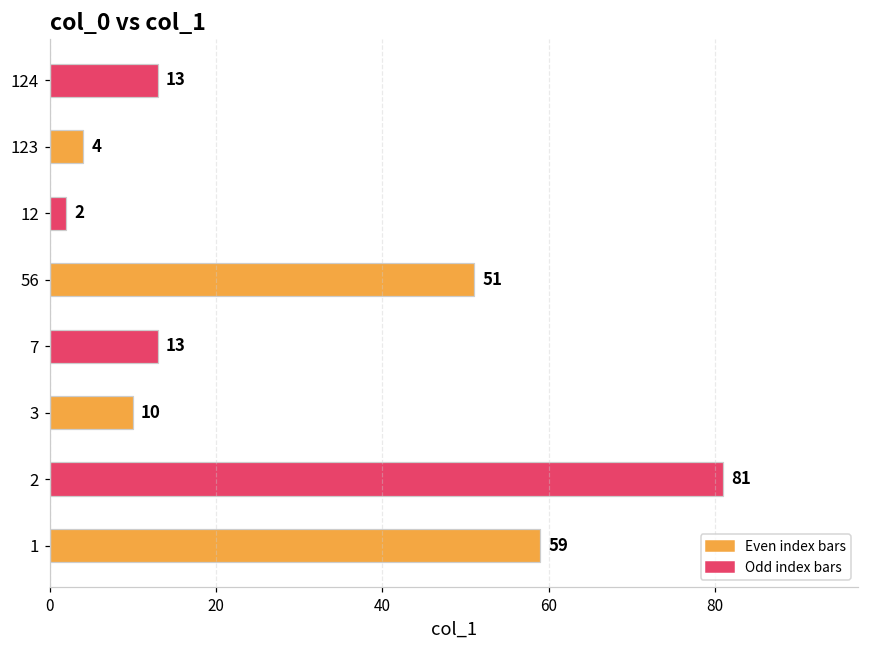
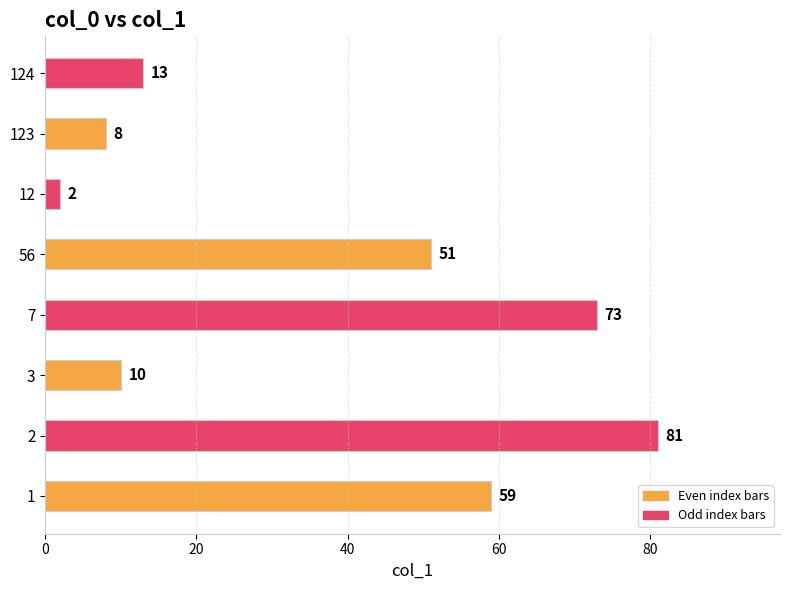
  {
    "124": 13,
-   "123": 4,
+   "123": 8,
    "12": 2,
    "56": 51,
-   "7": 13,
+   "7": 73,
    "3": 10,
    "2": 81,
    "1": 59
  }
